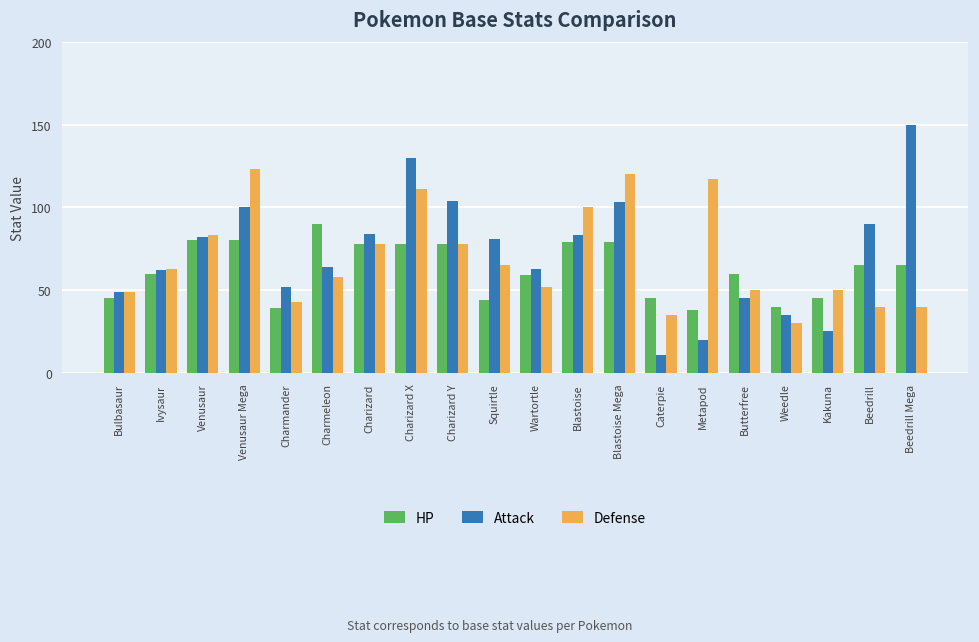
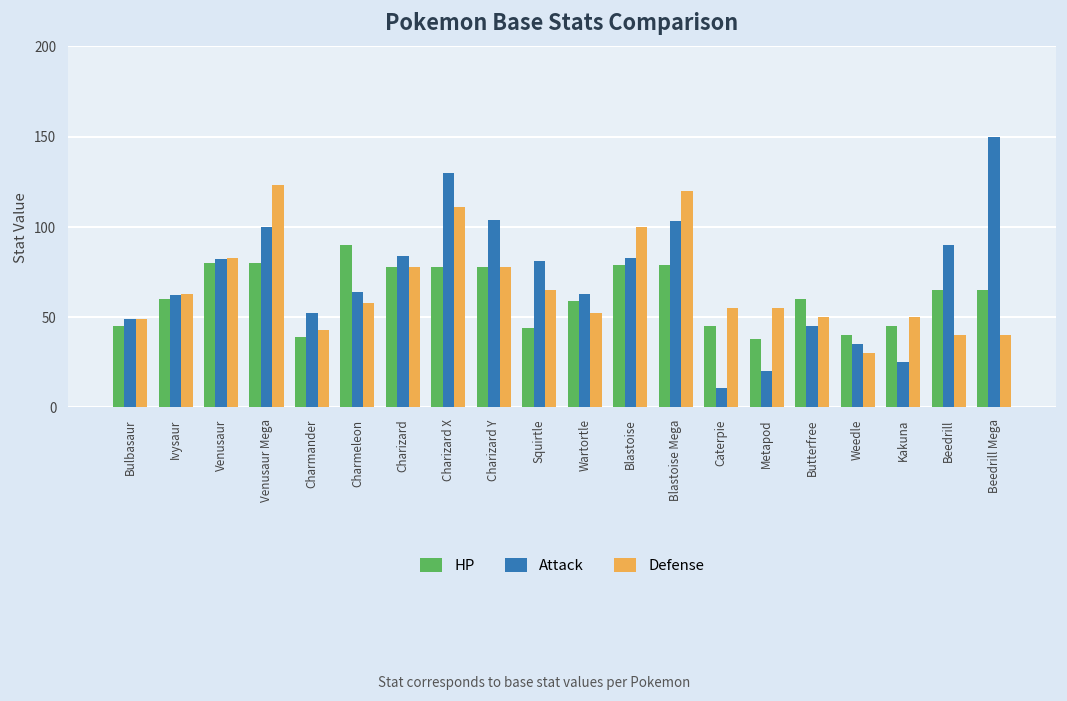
  {
    "HP": {
      "Bulbasaur": 45,
      "Ivysaur": 60,
      "Venusaur": 80,
      "Venusaur Mega": 80,
      "Charmander": 39,
      "Charmeleon": 90,
      "Charizard": 78,
      "Charizard X": 78,
      "Charizard Y": 78,
      "Squirtle": 44,
      "Wartortle": 59,
      "Blastoise": 79,
      "Blastoise Mega": 79,
      "Caterpie": 45,
      "Metapod": 38,
      "Butterfree": 60,
      "Weedle": 40,
      "Kakuna": 45,
      "Beedrill": 65,
      "Beedrill Mega": 65
    },
    "Attack": {
      "Bulbasaur": 49,
      "Ivysaur": 62,
      "Venusaur": 82,
      "Venusaur Mega": 100,
      "Charmander": 52,
      "Charmeleon": 64,
      "Charizard": 84,
      "Charizard X": 130,
      "Charizard Y": 104,
      "Squirtle": 81,
      "Wartortle": 63,
      "Blastoise": 83,
      "Blastoise Mega": 103,
      "Caterpie": 11,
      "Metapod": 20,
      "Butterfree": 45,
      "Weedle": 35,
      "Kakuna": 25,
      "Beedrill": 90,
      "Beedrill Mega": 150
    },
    "Defense": {
      "Bulbasaur": 49,
      "Ivysaur": 63,
      "Venusaur": 83,
      "Venusaur Mega": 123,
      "Charmander": 43,
      "Charmeleon": 58,
      "Charizard": 78,
      "Charizard X": 111,
      "Charizard Y": 78,
      "Squirtle": 65,
      "Wartortle": 52,
      "Blastoise": 100,
      "Blastoise Mega": 120,
-     "Caterpie": 35,
-     "Metapod": 117,
+     "Caterpie": 55,
+     "Metapod": 55,
      "Butterfree": 50,
      "Weedle": 30,
      "Kakuna": 50,
      "Beedrill": 40,
      "Beedrill Mega": 40
    }
  }
